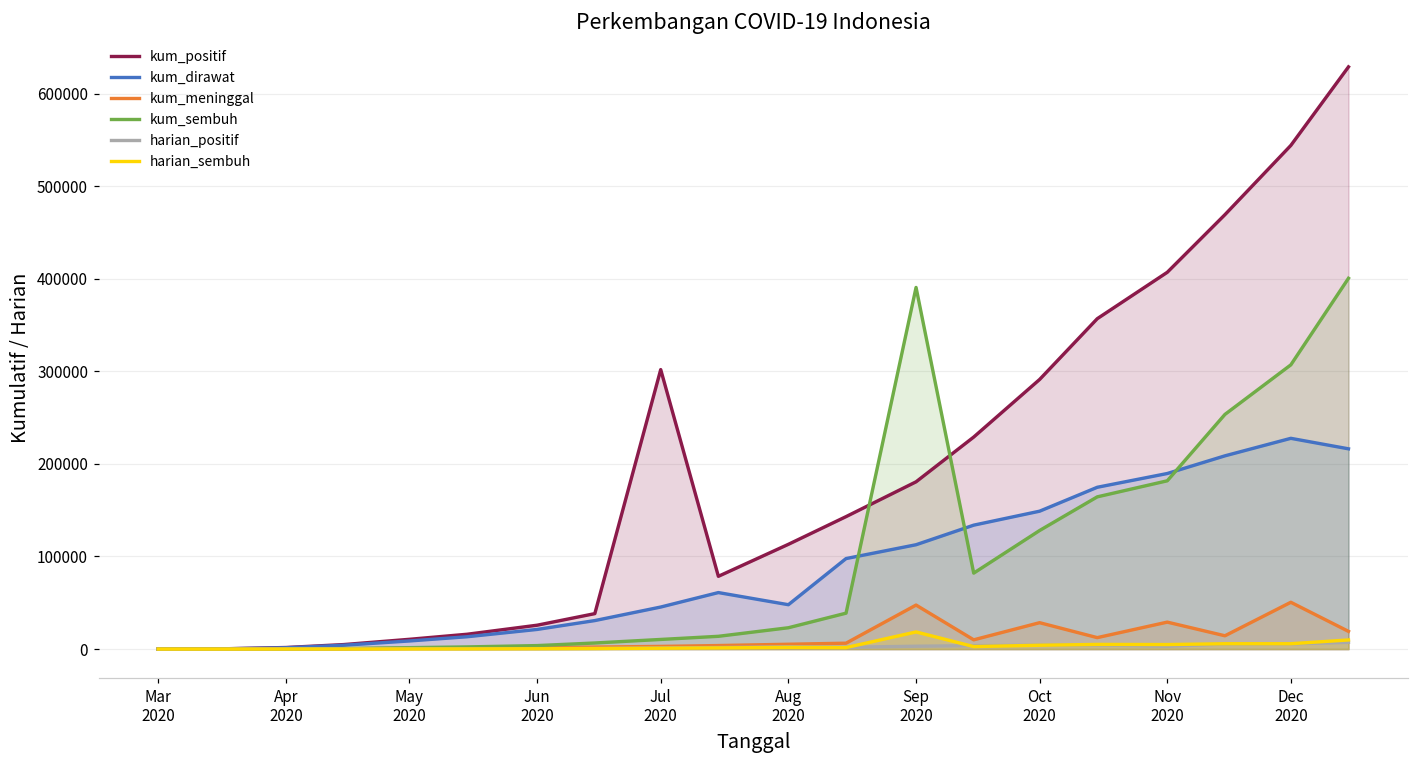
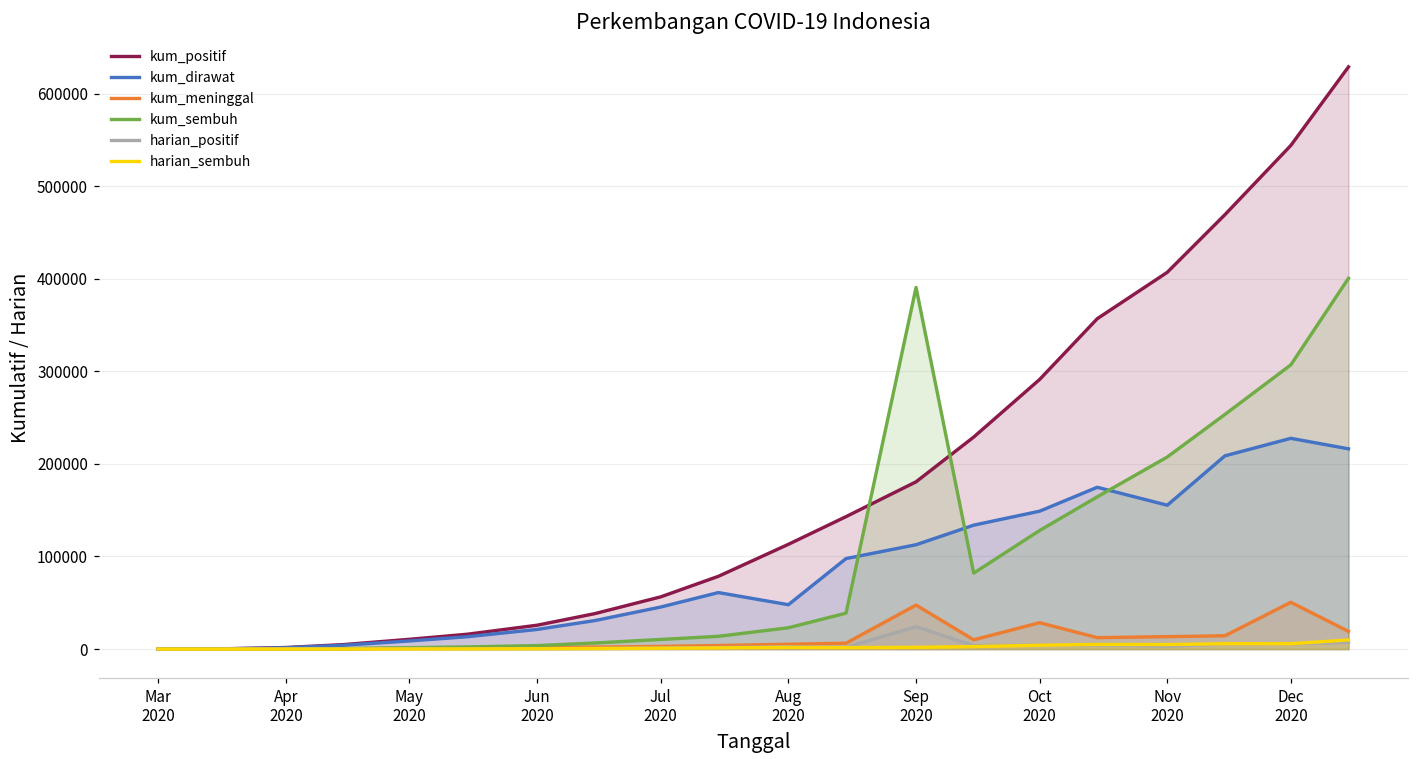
  {
    "kum_positif": {
      "Jun 2020": 30000,
-     "Jul 2020": 300000,
+     "Jul 2020": 60000,
      "Aug 2020": 110000,
      "Sep 2020": 180000,
      "Oct 2020": 290000,
      "Nov 2020": 410000,
      "Dec 2020": 540000
    },
    "kum_dirawat": {
      "Jun 2020": 20000,
      "Jul 2020": 50000,
      "Aug 2020": 50000,
      "Sep 2020": 110000,
      "Oct 2020": 150000,
-     "Nov 2020": 190000,
+     "Nov 2020": 160000,
      "Dec 2020": 230000
    },
    "kum_meninggal": {
      "Sep 2020": 50000,
      "Oct 2020": 30000,
-     "Nov 2020": 30000,
+     "Nov 2020": 10000,
      "Dec 2020": 50000
    },
    "kum_sembuh": {
      "Jul 2020": 10000,
      "Aug 2020": 20000,
      "Sep 2020": 390000,
      "Oct 2020": 130000,
-     "Nov 2020": 180000,
+     "Nov 2020": 210000,
      "Dec 2020": 310000
    },
    "harian_positif": {
-     "Sep 2020": 0
+     "Sep 2020": 20000
    },
    "harian_sembuh": {
-     "Sep 2020": 20000
+     "Sep 2020": 0
    }
  }
